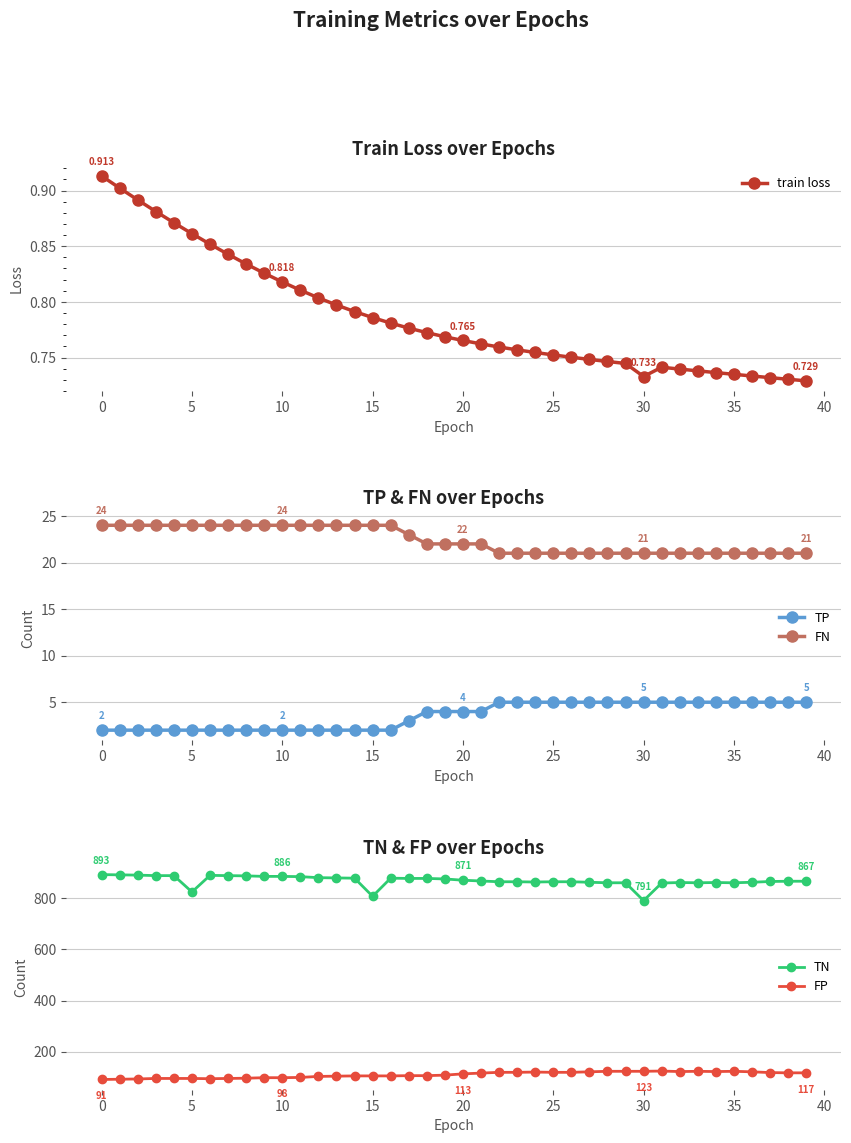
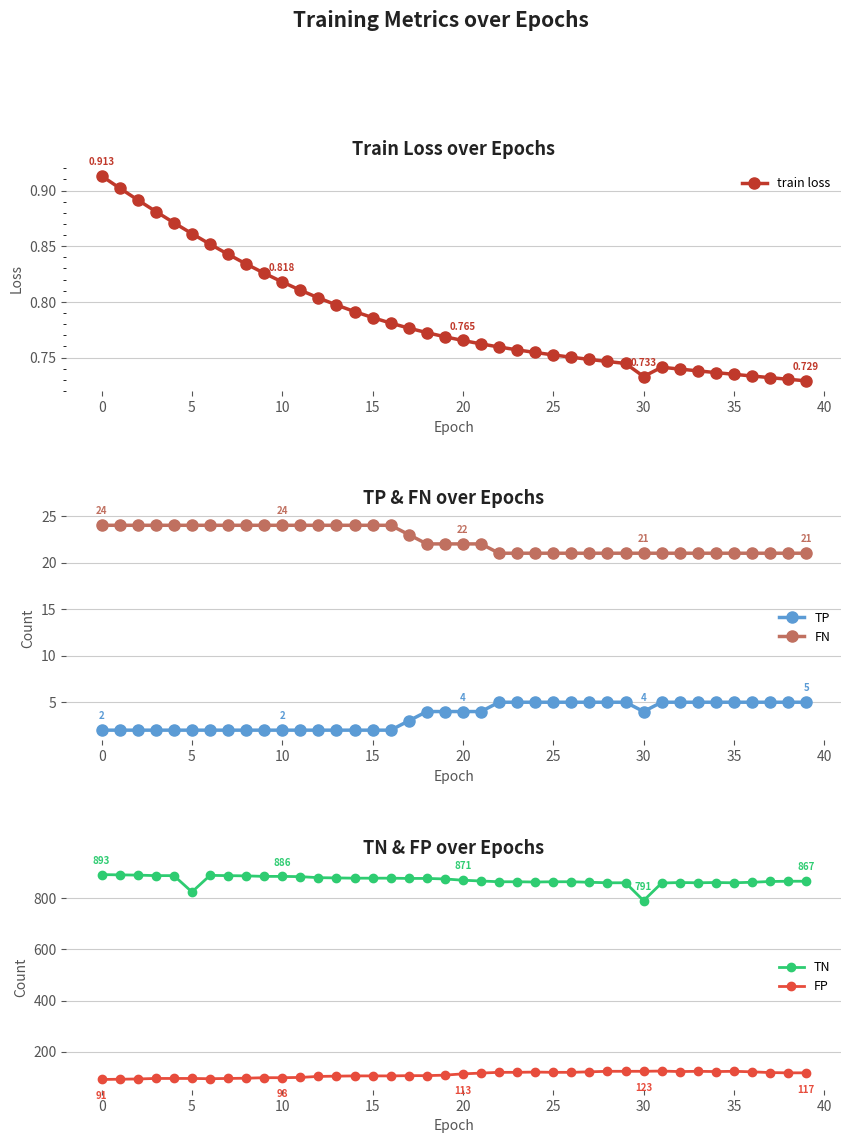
  {
    "Train Loss over Epochs": {
      "0": 0.913,
      "10": 0.818,
      "20": 0.765,
      "30": 0.733
    },
    "TP & FN over Epochs": {
      "TP": {
        "0": 2,
        "10": 2,
        "20": 4,
-       "30": 5
+       "30": 4
      },
      "FN": {
        "0": 24,
        "10": 24,
        "20": 22,
        "30": 21
      }
    },
    "TN & FP over Epochs": {
      "TN": {
        "5": 830,
-       "15": 810,
+       "15": 880,
        "25": 870,
        "35": 860
      },
      "FP": {
        "0": 91,
        "10": 98,
        "20": 113,
        "30": 123
      }
    }
  }
